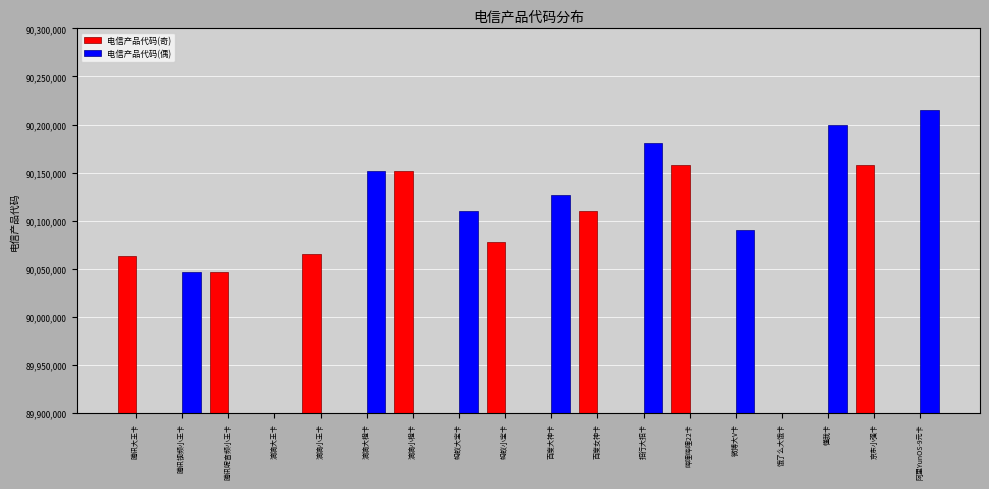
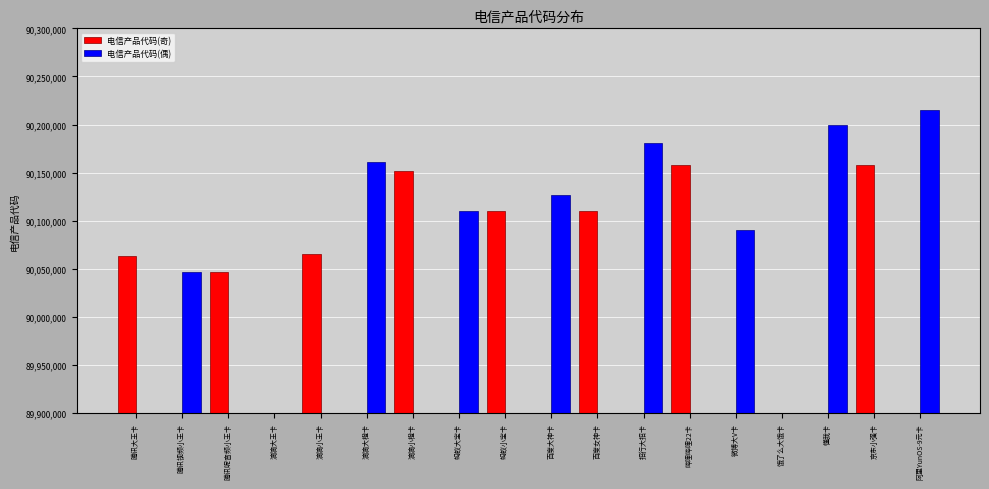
  {
    "电信产品代码(奇)": {
      "腾讯大王卡": "90,060,000",
      "腾讯呢音频小王卡": "90,050,000",
      "滴滴小王卡": "90,070,000",
      "滴滴小橙卡": "90,150,000",
-     "蚂蚁小宝卡": "90,080,000",
+     "蚂蚁小宝卡": "90,110,000",
      "百度女神卡": "90,110,000",
      "哔哩哔哩22卡": "90,160,000",
      "京东小强卡": "90,160,000"
    },
    "电信产品代码(偶)": {
      "腾讯视频小王卡": "90,050,000",
-     "滴滴大橙卡": "90,150,000",
+     "滴滴大橙卡": "90,160,000",
      "蚂蚁大宝卡": "90,110,000",
      "百度大神卡": "90,130,000",
      "招行大招卡": "90,180,000",
      "微博大V卡": "90,090,000",
      "懂我卡": "90,200,000",
      "阿里YunOS-9元卡": "90,220,000"
    }
  }
